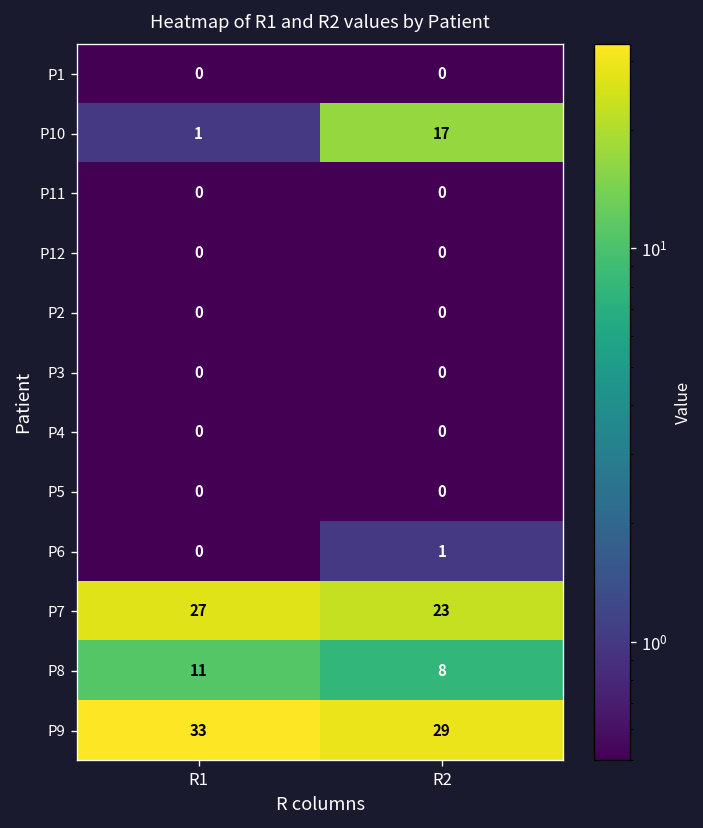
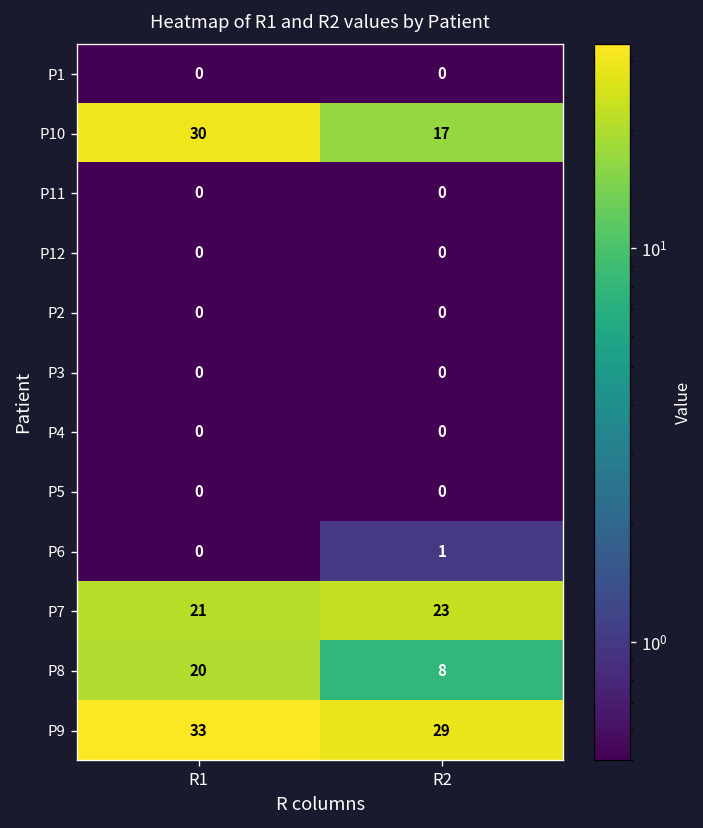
  {
    "P1": {
      "R1": 0,
      "R2": 0
    },
    "P10": {
-     "R1": 1,
+     "R1": 30,
      "R2": 17
    },
    "P11": {
      "R1": 0,
      "R2": 0
    },
    "P12": {
      "R1": 0,
      "R2": 0
    },
    "P2": {
      "R1": 0,
      "R2": 0
    },
    "P3": {
      "R1": 0,
      "R2": 0
    },
    "P4": {
      "R1": 0,
      "R2": 0
    },
    "P5": {
      "R1": 0,
      "R2": 0
    },
    "P6": {
      "R1": 0,
      "R2": 1
    },
    "P7": {
-     "R1": 27,
+     "R1": 21,
      "R2": 23
    },
    "P8": {
-     "R1": 11,
+     "R1": 20,
      "R2": 8
    },
    "P9": {
      "R1": 33,
      "R2": 29
    }
  }
